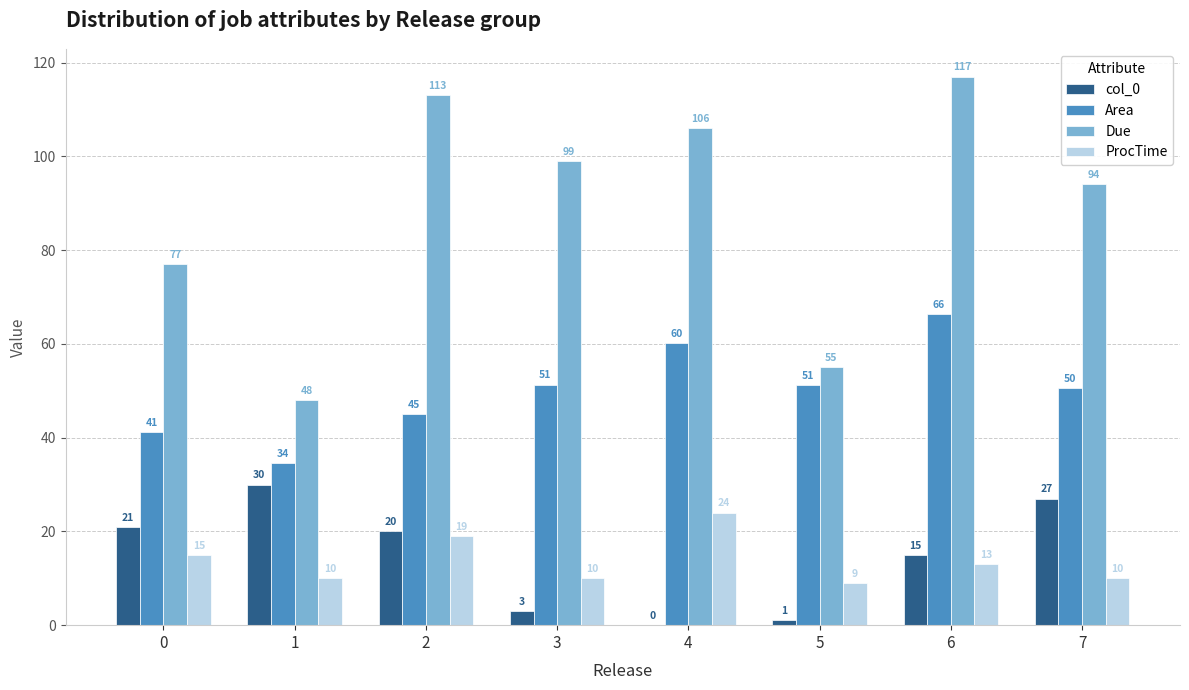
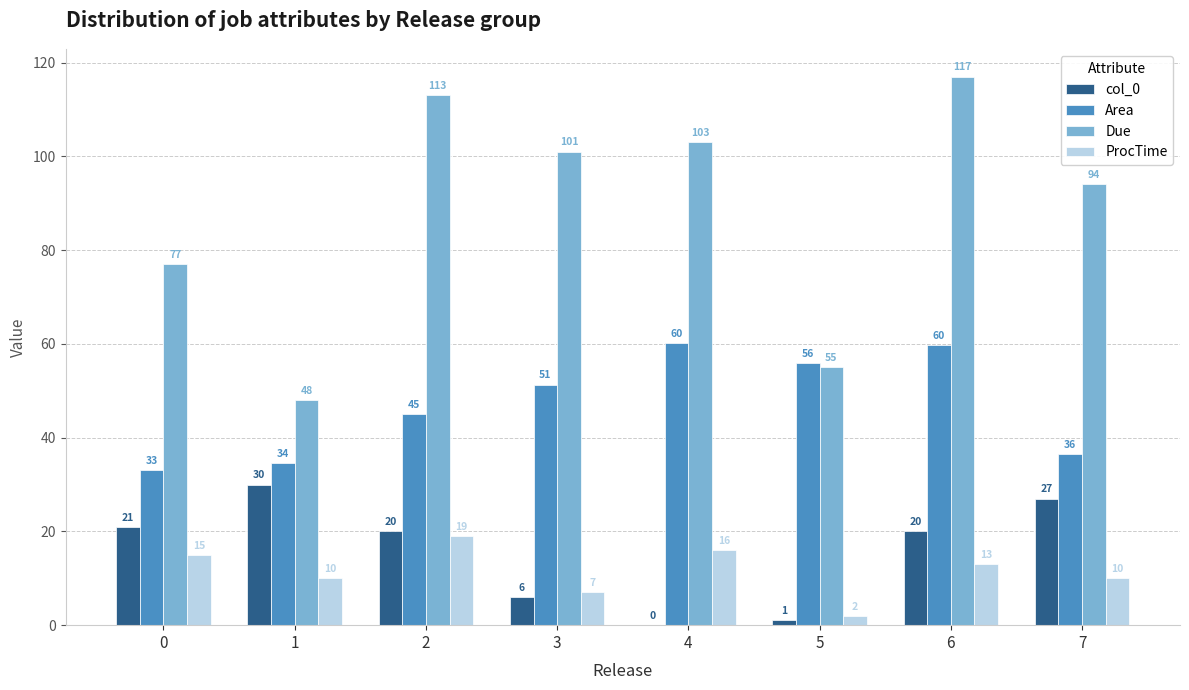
  {
    "col_0": {
      "0": 21,
      "1": 30,
      "2": 20,
-     "3": 3,
+     "3": 6,
      "4": 0,
      "5": 1,
-     "6": 15,
+     "6": 20,
      "7": 27
    },
    "Area": {
-     "0": 41,
+     "0": 33,
      "1": 34,
      "2": 45,
      "3": 51,
      "4": 60,
-     "5": 51,
-     "6": 66,
-     "7": 50
+     "5": 56,
+     "6": 60,
+     "7": 36
    },
    "Due": {
      "0": 77,
      "1": 48,
      "2": 113,
-     "3": 99,
-     "4": 106,
+     "3": 101,
+     "4": 103,
      "5": 55,
      "6": 117,
      "7": 94
    },
    "ProcTime": {
      "0": 15,
      "1": 10,
      "2": 19,
-     "3": 10,
-     "4": 24,
-     "5": 9,
+     "3": 7,
+     "4": 16,
+     "5": 2,
      "6": 13,
      "7": 10
    }
  }
